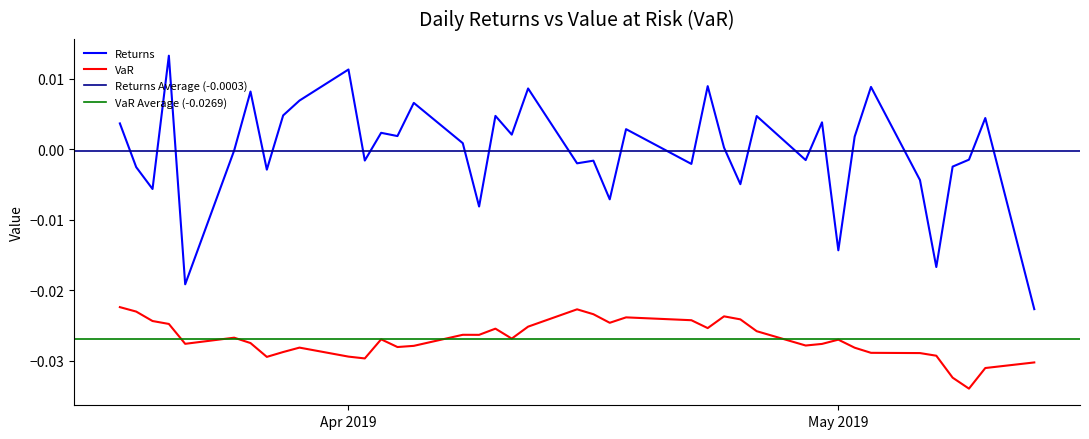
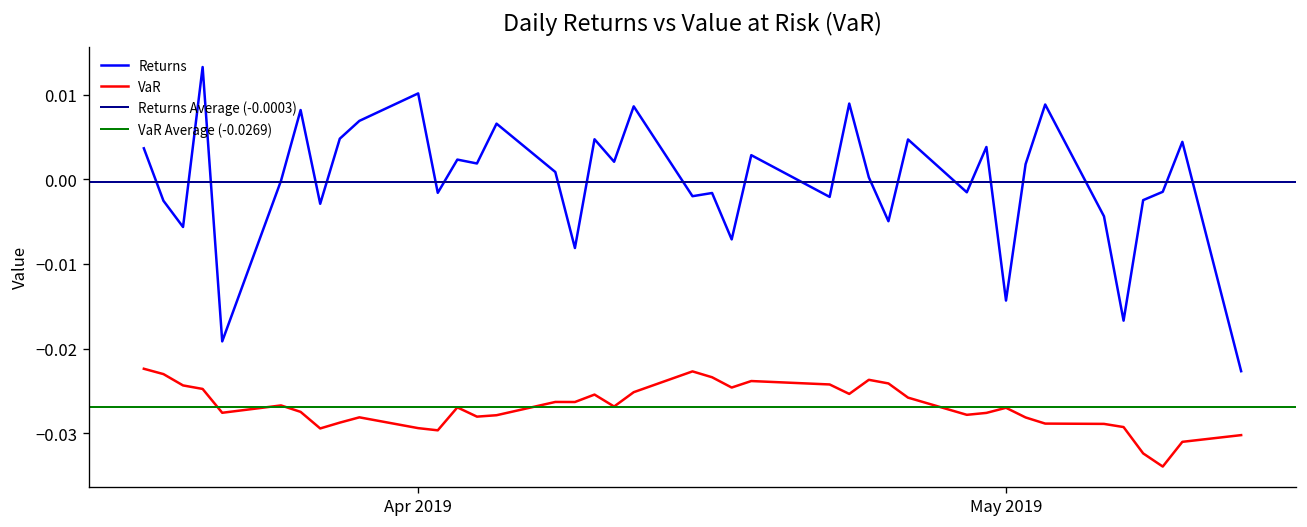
  {
    "Returns": {
-     "Apr 2019": 0.011,
+     "Apr 2019": 0.010,
      "May 2019": -0.014
    },
    "VaR": {
      "Apr 2019": -0.029,
      "May 2019": -0.027
    }
  }
